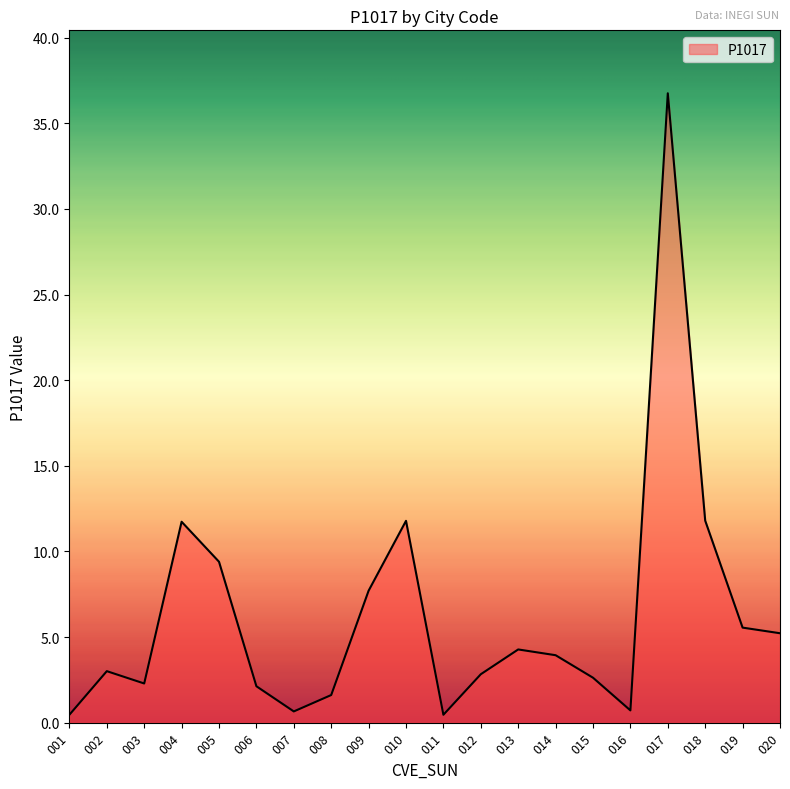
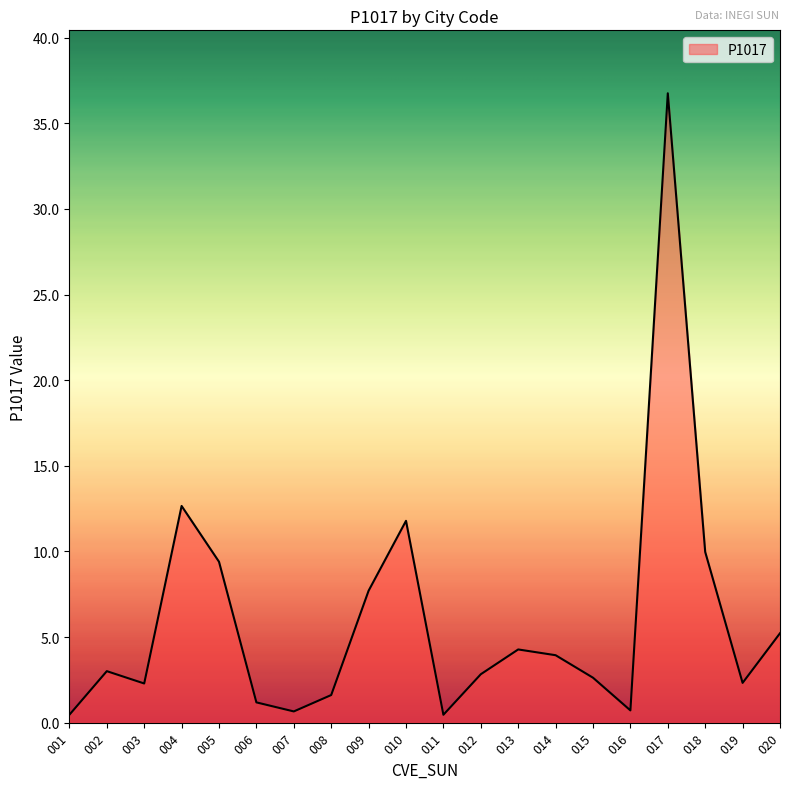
  {
    "001": 0.5,
    "002": 3.0,
    "003": 2.3,
-   "004": 11.7,
+   "004": 12.7,
    "005": 9.4,
-   "006": 2.1,
+   "006": 1.2,
    "007": 0.7,
    "008": 1.6,
    "009": 7.7,
    "010": 11.8,
    "011": 0.5,
    "012": 2.8,
    "013": 4.3,
    "014": 3.9,
    "015": 2.6,
    "016": 0.7,
    "017": 36.8,
-   "018": 11.8,
-   "019": 5.6,
+   "018": 10.0,
+   "019": 2.3,
    "020": 5.2
  }
